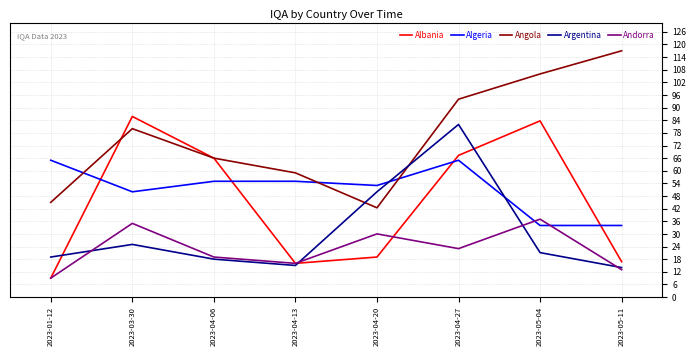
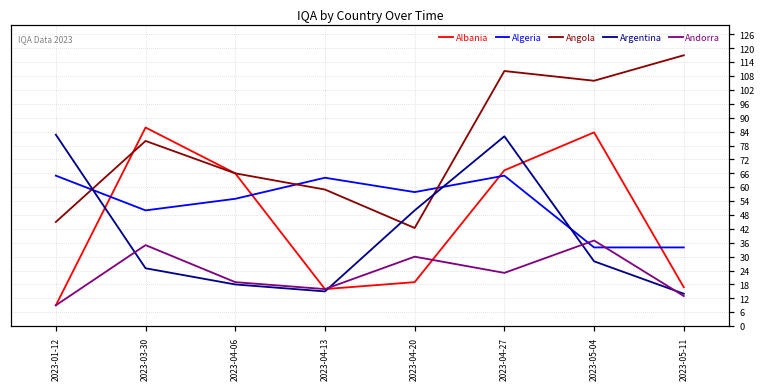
  {
    "Albania": {
      "2023-03-30": 86,
      "2023-04-20": 19,
      "2023-04-27": 67,
      "2023-05-04": 84,
      "2023-05-11": 17
    },
    "Algeria": {
      "2023-01-12": 65,
      "2023-03-30": 50,
      "2023-04-06": 55,
-     "2023-04-13": 55,
-     "2023-04-20": 53,
+     "2023-04-13": 64,
+     "2023-04-20": 58,
      "2023-04-27": 65,
      "2023-05-04": 34,
      "2023-05-11": 34
    },
    "Angola": {
      "2023-01-12": 45,
      "2023-03-30": 80,
      "2023-04-13": 59,
      "2023-04-20": 42,
-     "2023-04-27": 94,
+     "2023-04-27": 110,
      "2023-05-04": 106,
      "2023-05-11": 117
    },
    "Argentina": {
-     "2023-01-12": 19,
+     "2023-01-12": 83,
      "2023-03-30": 25,
      "2023-04-20": 50,
      "2023-04-27": 82,
-     "2023-05-04": 21
+     "2023-05-04": 28
    },
    "Andorra": {
      "2023-03-30": 35,
      "2023-04-20": 30,
      "2023-04-27": 23,
      "2023-05-04": 37
    }
  }
